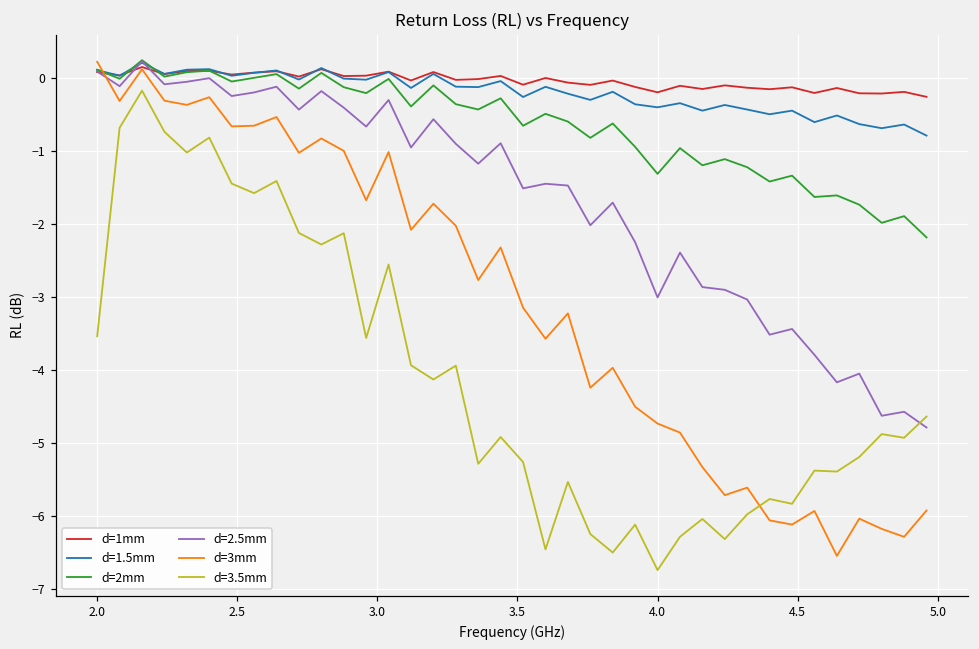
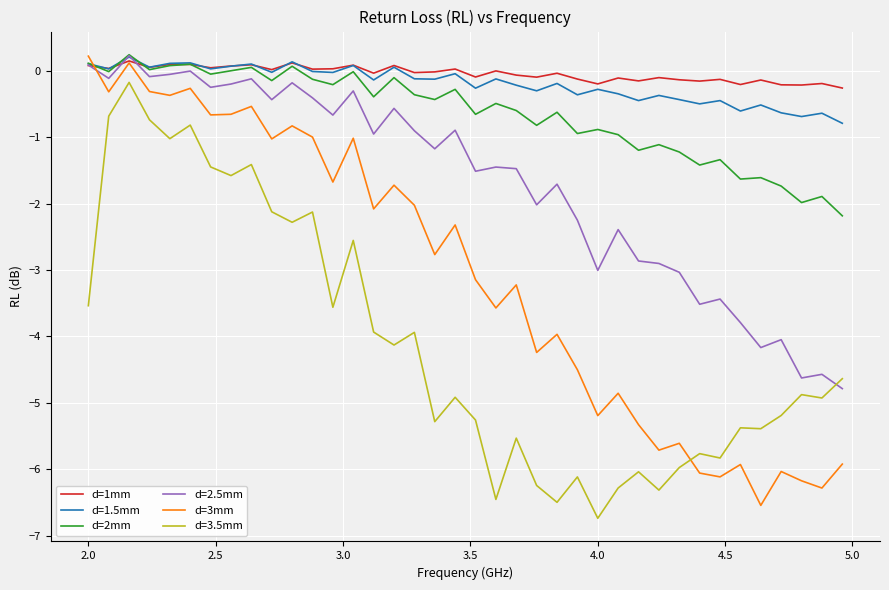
  {
    "d=1mm": {
      "4.0": -0.2
    },
    "d=1.5mm": {
-     "4.0": -0.4
+     "4.0": -0.3
    },
    "d=2mm": {
-     "4.0": -1.3
+     "4.0": -0.9
    },
    "d=2.5mm": {
      "4.0": -3.0
    },
    "d=3mm": {
      "2.0": 0.2,
-     "4.0": -4.7
+     "4.0": -5.2
    },
    "d=3.5mm": {
      "2.0": -3.5,
      "4.0": -6.7
    }
  }
